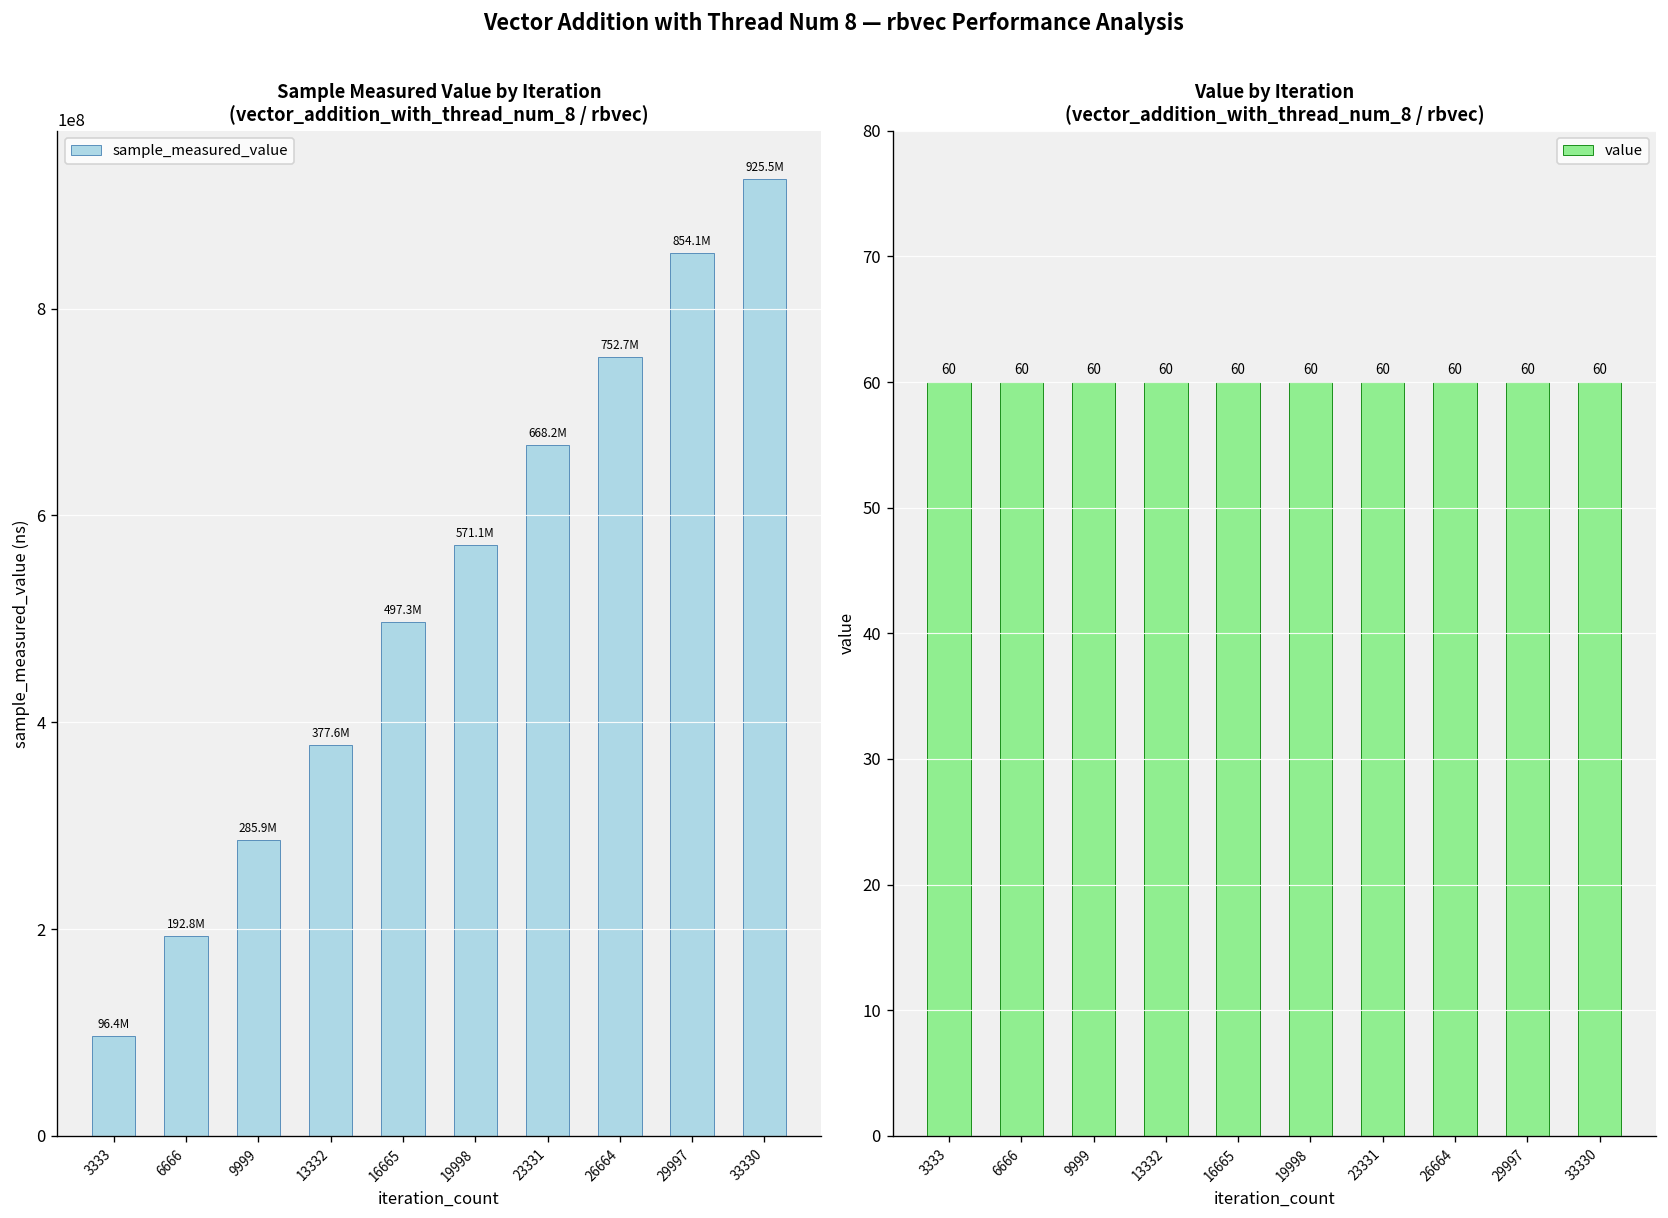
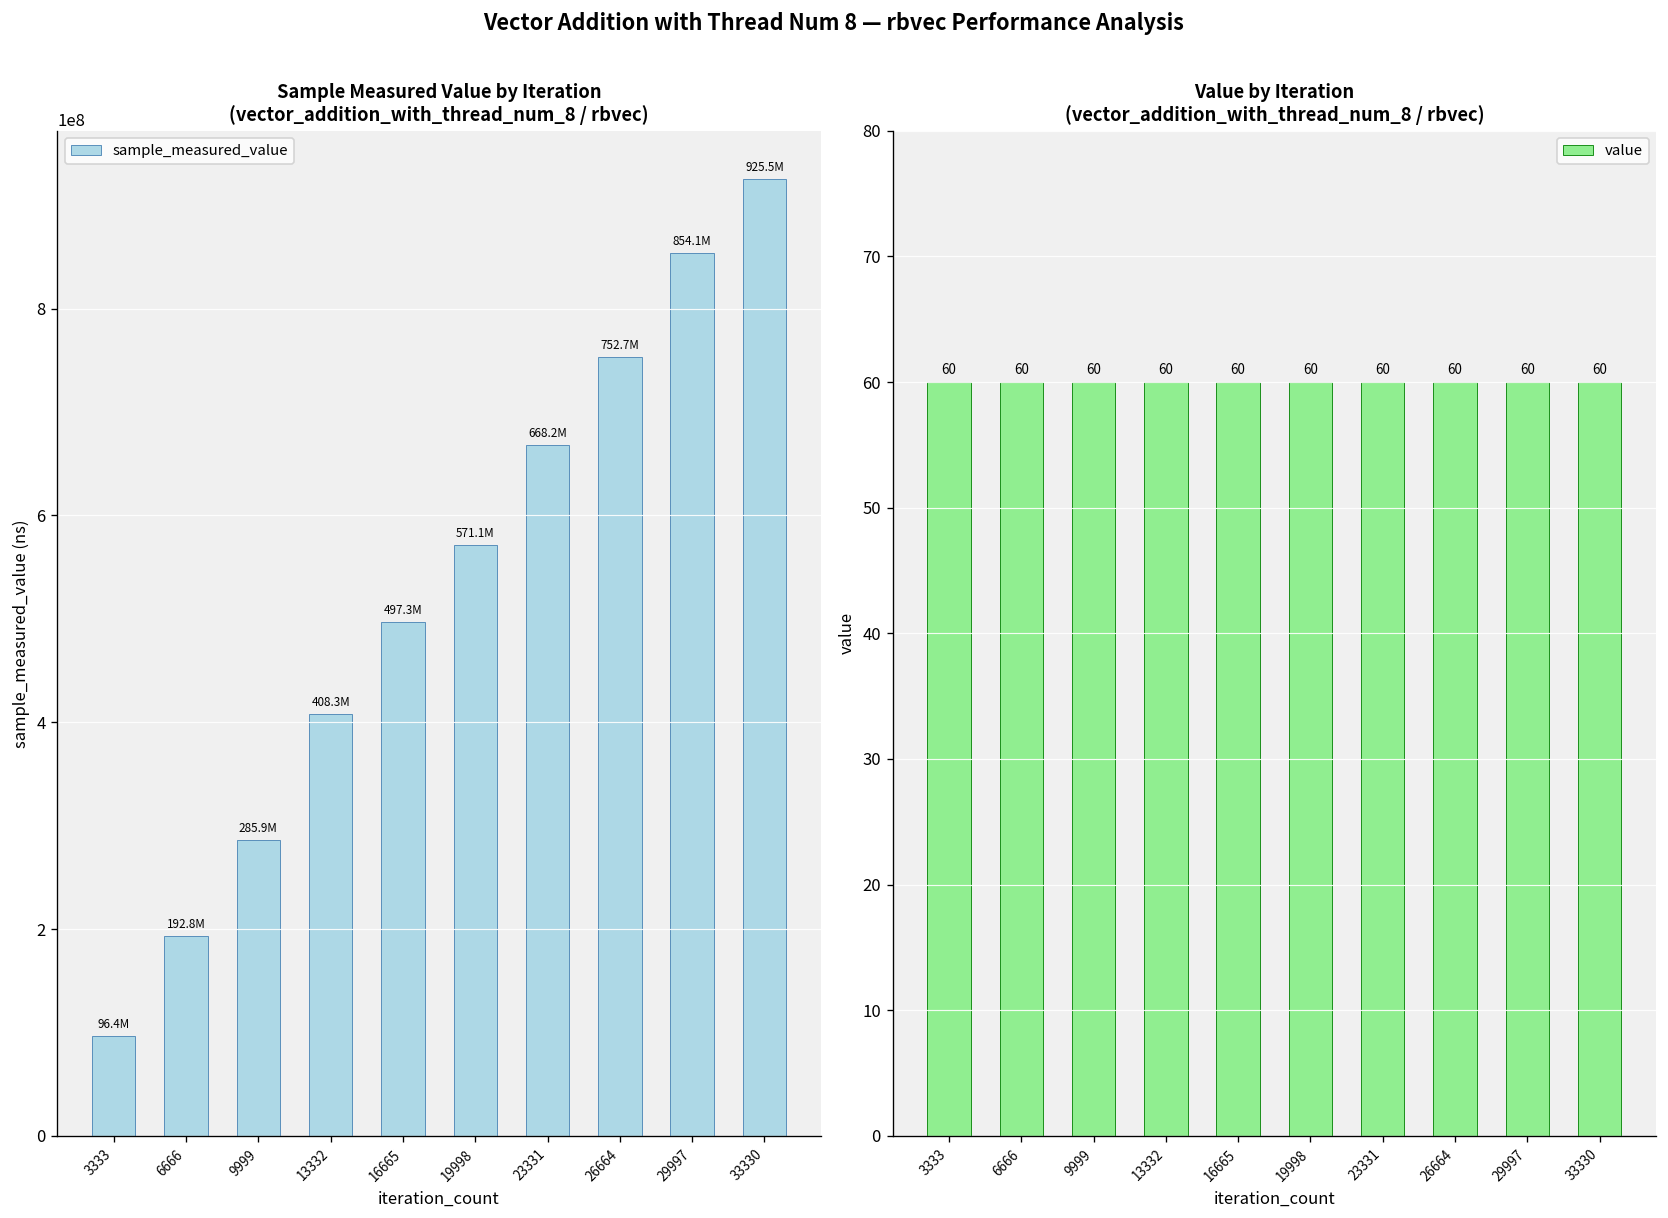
  {
    "Sample Measured Value by Iteration (vector_addition_with_thread_num_8 / rbvec)": {
      "3333": "96.4M",
      "6666": "192.8M",
      "9999": "285.9M",
-     "13332": "377.6M",
+     "13332": "408.3M",
      "16665": "497.3M",
      "19998": "571.1M",
      "23331": "668.2M",
      "26664": "752.7M",
      "29997": "854.1M",
      "33330": "925.5M"
    },
    "Value by Iteration (vector_addition_with_thread_num_8 / rbvec)": {
      "3333": "60",
      "6666": "60",
      "9999": "60",
      "13332": "60",
      "16665": "60",
      "19998": "60",
      "23331": "60",
      "26664": "60",
      "29997": "60",
      "33330": "60"
    }
  }
